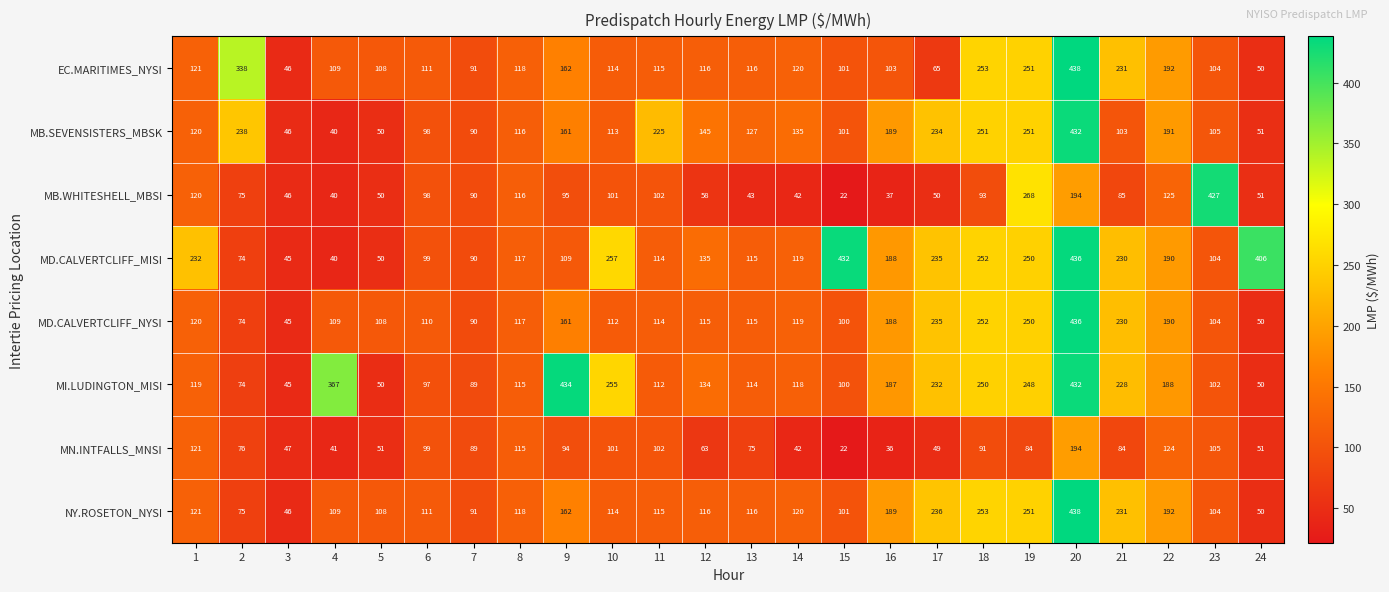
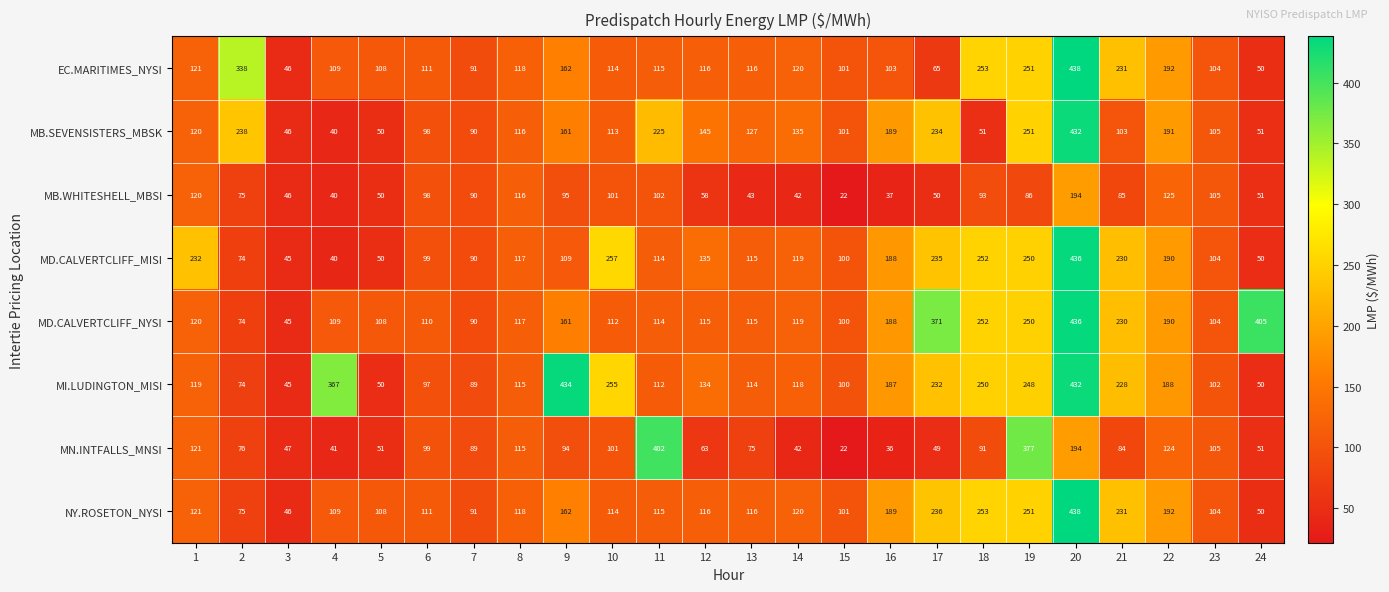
  {
    "EC.MARITIMES_NYSI": {
      "1": 121,
      "2": 338,
      "3": 46,
      "4": 109,
      "5": 108,
      "6": 111,
      "7": 91,
      "8": 118,
      "9": 162,
      "10": 114,
      "11": 115,
      "12": 116,
      "13": 116,
      "14": 120,
      "15": 101,
      "16": 103,
      "17": 65,
      "18": 253,
      "19": 251,
      "20": 438,
      "21": 231,
      "22": 192,
      "23": 104,
      "24": 50
    },
    "MB.SEVENSISTERS_MBSK": {
      "1": 120,
      "2": 238,
      "3": 46,
      "4": 40,
      "5": 50,
      "6": 98,
      "7": 90,
      "8": 116,
      "9": 161,
      "10": 113,
      "11": 225,
      "12": 145,
      "13": 127,
      "14": 135,
      "15": 101,
      "16": 189,
      "17": 234,
-     "18": 251,
+     "18": 51,
      "19": 251,
      "20": 432,
      "21": 103,
      "22": 191,
      "23": 105,
      "24": 51
    },
    "MB.WHITESHELL_MBSI": {
      "1": 120,
      "2": 75,
      "3": 46,
      "4": 40,
      "5": 50,
      "6": 98,
      "7": 90,
      "8": 116,
      "9": 95,
      "10": 101,
      "11": 102,
      "12": 58,
      "13": 43,
      "14": 42,
      "15": 22,
      "16": 37,
      "17": 50,
      "18": 93,
-     "19": 268,
+     "19": 86,
      "20": 194,
      "21": 85,
      "22": 125,
-     "23": 427,
+     "23": 105,
      "24": 51
    },
    "MD.CALVERTCLIFF_MISI": {
      "1": 232,
      "2": 74,
      "3": 45,
      "4": 40,
      "5": 50,
      "6": 99,
      "7": 90,
      "8": 117,
      "9": 109,
      "10": 257,
      "11": 114,
      "12": 135,
      "13": 115,
      "14": 119,
-     "15": 432,
+     "15": 100,
      "16": 188,
      "17": 235,
      "18": 252,
      "19": 250,
      "20": 436,
      "21": 230,
      "22": 190,
      "23": 104,
-     "24": 406
+     "24": 50
    },
    "MD.CALVERTCLIFF_NYSI": {
      "1": 120,
      "2": 74,
      "3": 45,
      "4": 109,
      "5": 108,
      "6": 110,
      "7": 90,
      "8": 117,
      "9": 161,
      "10": 112,
      "11": 114,
      "12": 115,
      "13": 115,
      "14": 119,
      "15": 100,
      "16": 188,
-     "17": 235,
+     "17": 371,
      "18": 252,
      "19": 250,
      "20": 436,
      "21": 230,
      "22": 190,
      "23": 104,
-     "24": 50
+     "24": 405
    },
    "MI.LUDINGTON_MISI": {
      "1": 119,
      "2": 74,
      "3": 45,
      "4": 367,
      "5": 50,
      "6": 97,
      "7": 89,
      "8": 115,
      "9": 434,
      "10": 255,
      "11": 112,
      "12": 134,
      "13": 114,
      "14": 118,
      "15": 100,
      "16": 187,
      "17": 232,
      "18": 250,
      "19": 248,
      "20": 432,
      "21": 228,
      "22": 188,
      "23": 102,
      "24": 50
    },
    "MN.INTFALLS_MNSI": {
      "1": 121,
      "2": 76,
      "3": 47,
      "4": 41,
      "5": 51,
      "6": 99,
      "7": 89,
      "8": 115,
      "9": 94,
      "10": 101,
-     "11": 102,
+     "11": 402,
      "12": 63,
      "13": 75,
      "14": 42,
      "15": 22,
      "16": 36,
      "17": 49,
      "18": 91,
-     "19": 84,
+     "19": 377,
      "20": 194,
      "21": 84,
      "22": 124,
      "23": 105,
      "24": 51
    },
    "NY.ROSETON_NYSI": {
      "1": 121,
      "2": 75,
      "3": 46,
      "4": 109,
      "5": 108,
      "6": 111,
      "7": 91,
      "8": 118,
      "9": 162,
      "10": 114,
      "11": 115,
      "12": 116,
      "13": 116,
      "14": 120,
      "15": 101,
      "16": 189,
      "17": 236,
      "18": 253,
      "19": 251,
      "20": 438,
      "21": 231,
      "22": 192,
      "23": 104,
      "24": 50
    }
  }
